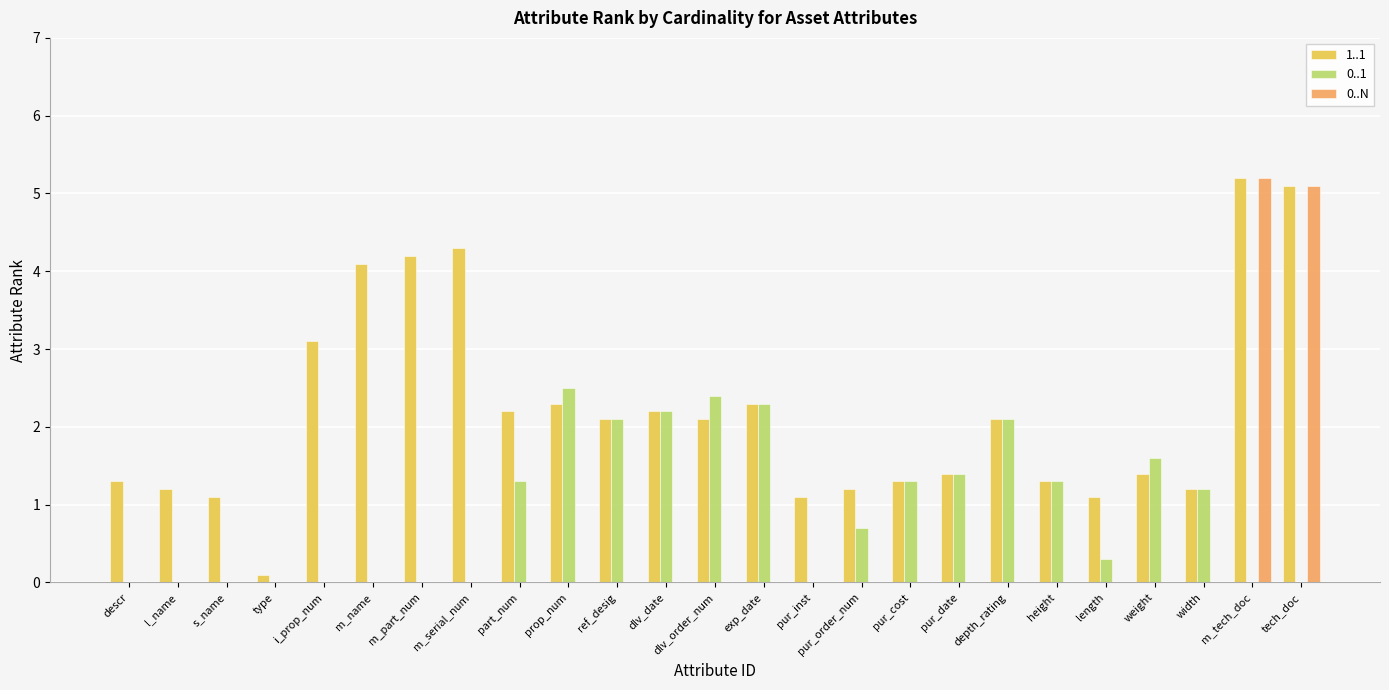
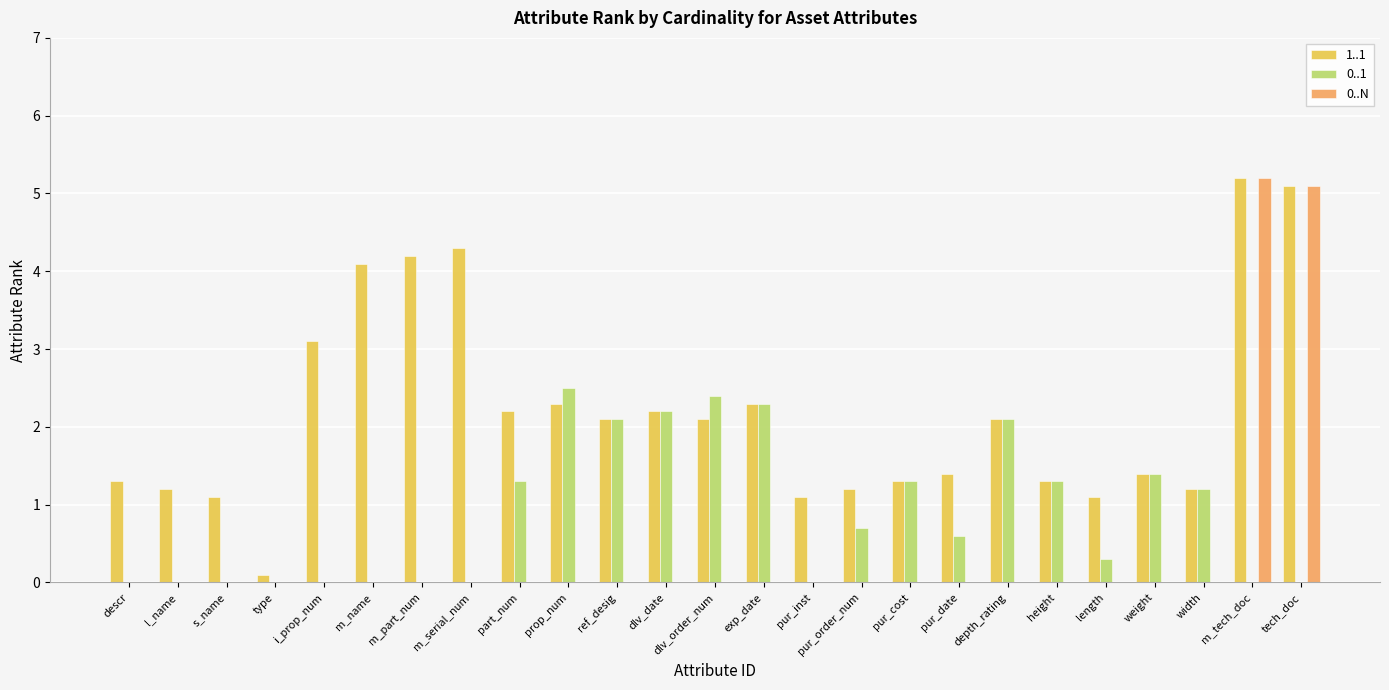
  {
    "0..1": {
      "descr": 0.0,
      "l_name": 0.0,
      "s_name": 0.0,
      "type": 0.0,
      "i_prop_num": 0.0,
      "m_name": 0.0,
      "m_part_num": 0.0,
      "m_serial_num": 0.0,
      "part_num": 1.3,
      "prop_num": 2.5,
      "ref_desig": 2.1,
      "dlv_date": 2.2,
      "dlv_order_num": 2.4,
      "exp_date": 2.3,
      "pur_inst": 0.0,
      "pur_order_num": 0.7,
      "pur_cost": 1.3,
-     "pur_date": 1.4,
+     "pur_date": 0.6,
      "depth_rating": 2.1,
      "height": 1.3,
      "length": 0.3,
-     "weight": 1.6,
+     "weight": 1.4,
      "width": 1.2,
      "m_tech_doc": 0.0,
      "tech_doc": 0.0
    }
  }
